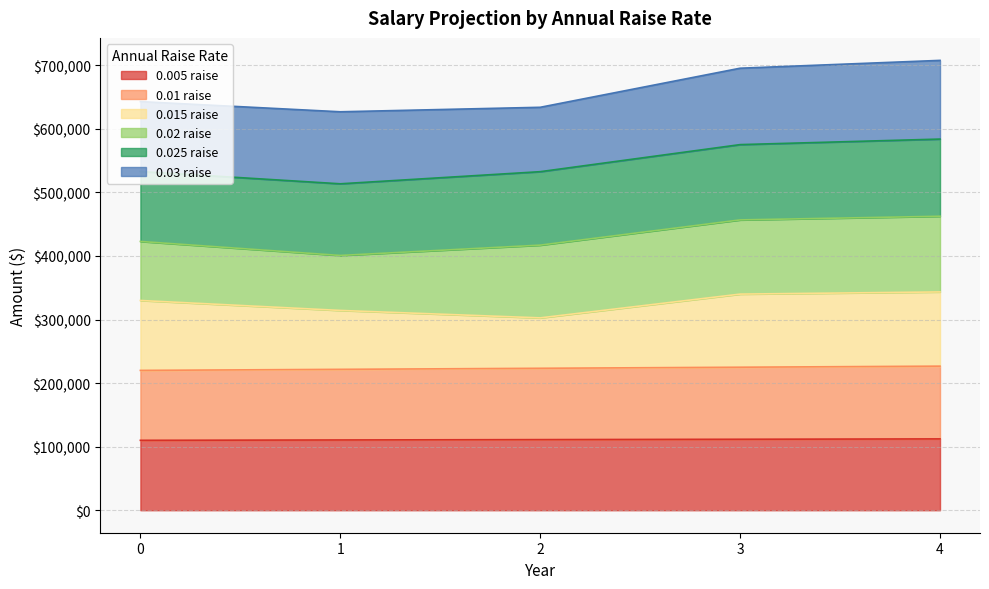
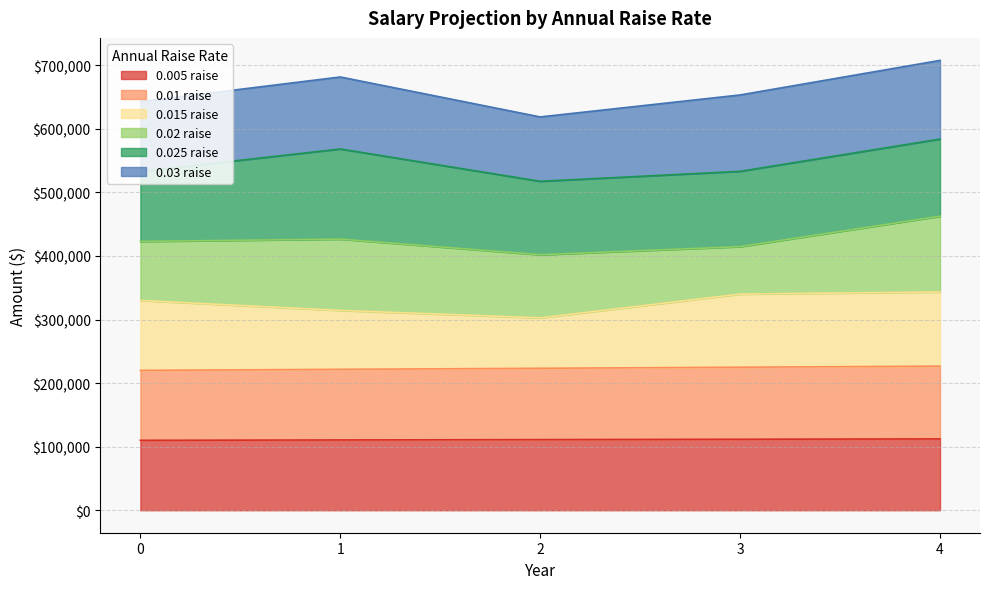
  {
    "0.005 raise": {
      "0": "$110,000",
      "1": "$110,000",
      "2": "$110,000",
      "3": "$110,000",
      "4": "$110,000"
    },
    "0.01 raise": {
      "0": "$110,000",
      "1": "$110,000",
      "2": "$110,000",
      "3": "$110,000",
      "4": "$110,000"
    },
    "0.015 raise": {
      "0": "$110,000",
      "1": "$90,000",
      "2": "$80,000",
      "3": "$120,000",
      "4": "$120,000"
    },
    "0.02 raise": {
      "0": "$90,000",
-     "1": "$90,000",
-     "2": "$110,000",
-     "3": "$120,000",
+     "1": "$110,000",
+     "2": "$100,000",
+     "3": "$70,000",
      "4": "$120,000"
    },
    "0.025 raise": {
-     "1": "$110,000",
+     "1": "$140,000",
      "2": "$120,000",
      "3": "$120,000",
      "4": "$120,000"
    },
    "0.03 raise": {
      "1": "$110,000",
      "2": "$100,000",
      "3": "$120,000",
      "4": "$120,000"
    }
  }
